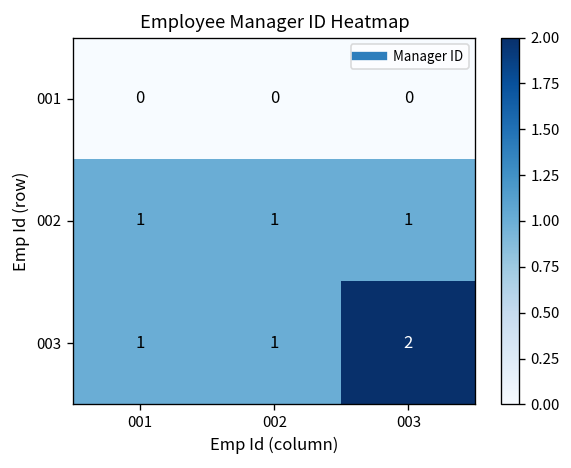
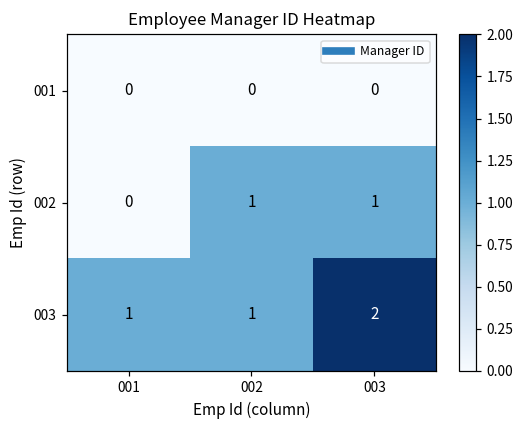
  {
    "001": {
      "001": 0,
      "002": 0,
      "003": 0
    },
    "002": {
-     "001": 1,
+     "001": 0,
      "002": 1,
      "003": 1
    },
    "003": {
      "001": 1,
      "002": 1,
      "003": 2
    }
  }
